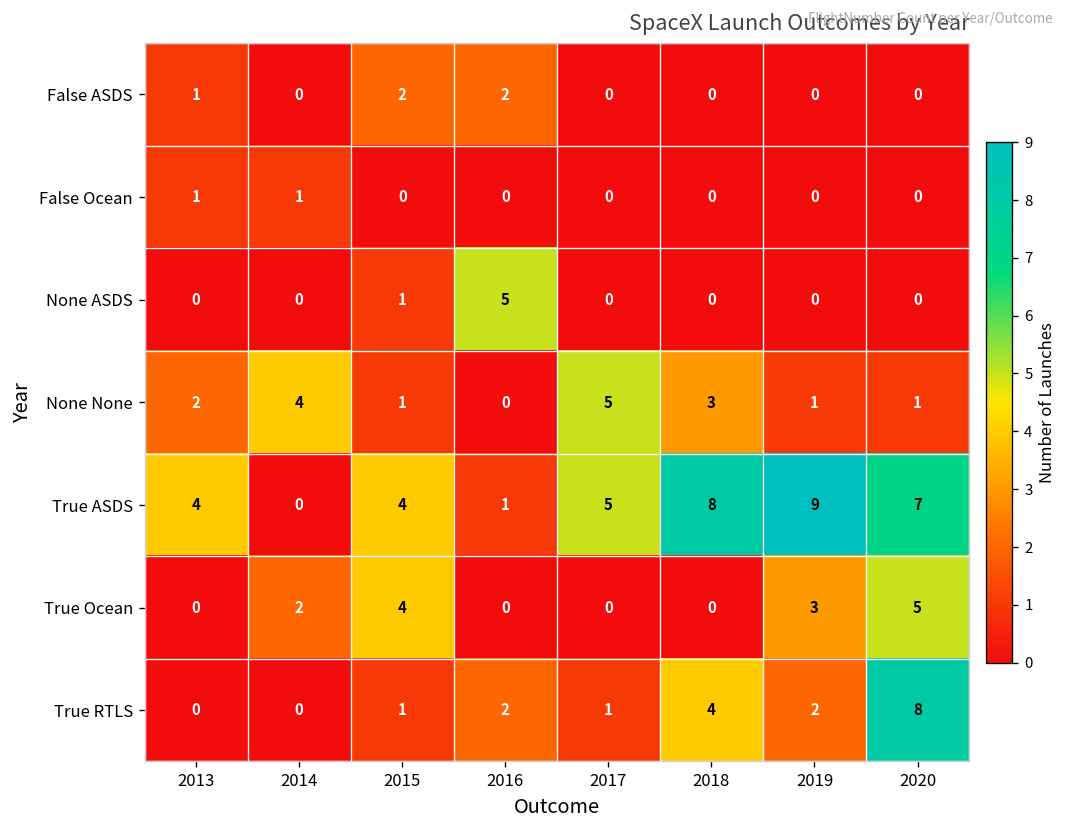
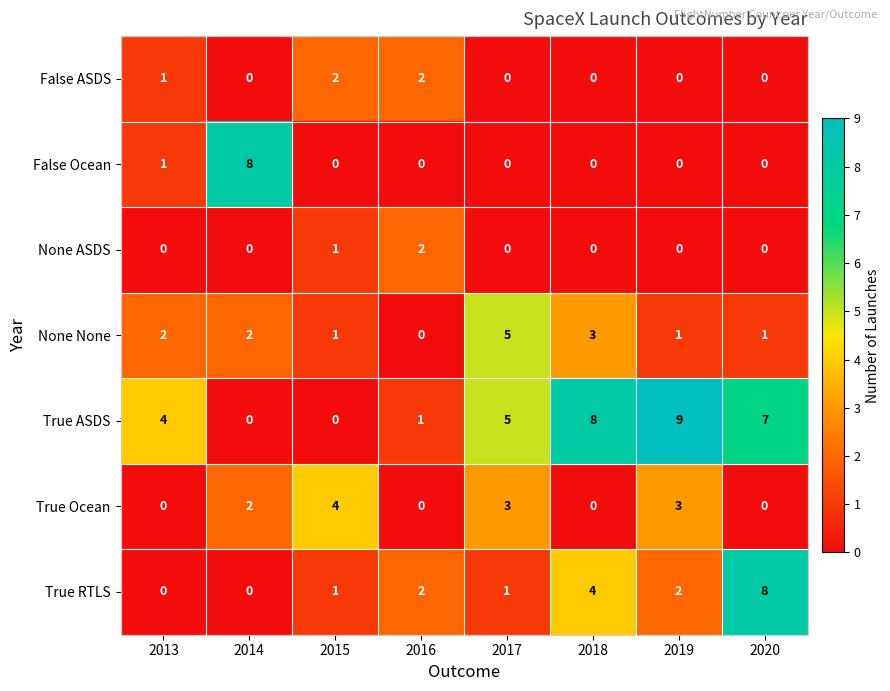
  {
    "False ASDS": {
      "2013": 1,
      "2014": 0,
      "2015": 2,
      "2016": 2,
      "2017": 0,
      "2018": 0,
      "2019": 0,
      "2020": 0
    },
    "False Ocean": {
      "2013": 1,
-     "2014": 1,
+     "2014": 8,
      "2015": 0,
      "2016": 0,
      "2017": 0,
      "2018": 0,
      "2019": 0,
      "2020": 0
    },
    "None ASDS": {
      "2013": 0,
      "2014": 0,
      "2015": 1,
-     "2016": 5,
+     "2016": 2,
      "2017": 0,
      "2018": 0,
      "2019": 0,
      "2020": 0
    },
    "None None": {
      "2013": 2,
-     "2014": 4,
+     "2014": 2,
      "2015": 1,
      "2016": 0,
      "2017": 5,
      "2018": 3,
      "2019": 1,
      "2020": 1
    },
    "True ASDS": {
      "2013": 4,
      "2014": 0,
-     "2015": 4,
+     "2015": 0,
      "2016": 1,
      "2017": 5,
      "2018": 8,
      "2019": 9,
      "2020": 7
    },
    "True Ocean": {
      "2013": 0,
      "2014": 2,
      "2015": 4,
      "2016": 0,
-     "2017": 0,
+     "2017": 3,
      "2018": 0,
      "2019": 3,
-     "2020": 5
+     "2020": 0
    },
    "True RTLS": {
      "2013": 0,
      "2014": 0,
      "2015": 1,
      "2016": 2,
      "2017": 1,
      "2018": 4,
      "2019": 2,
      "2020": 8
    }
  }
